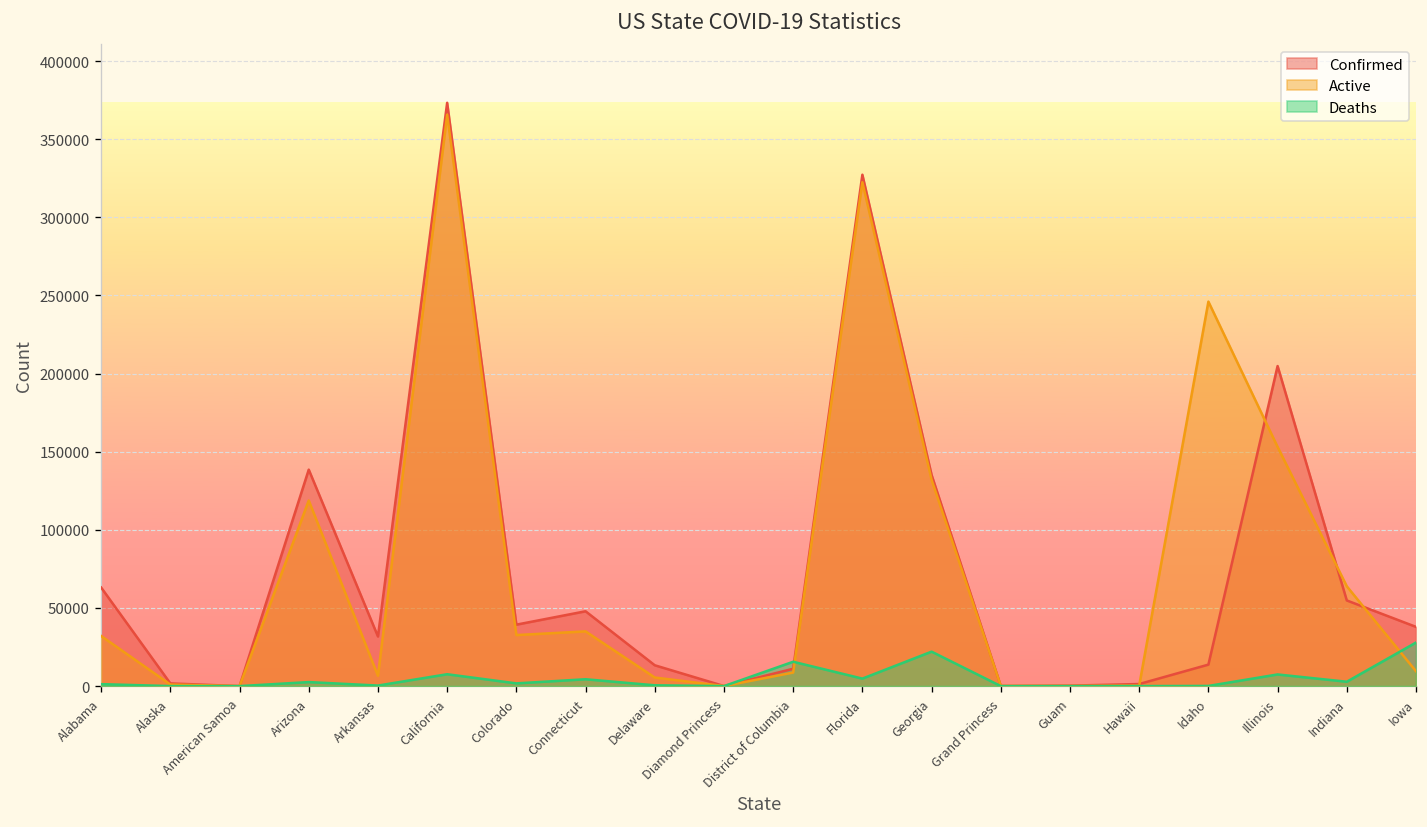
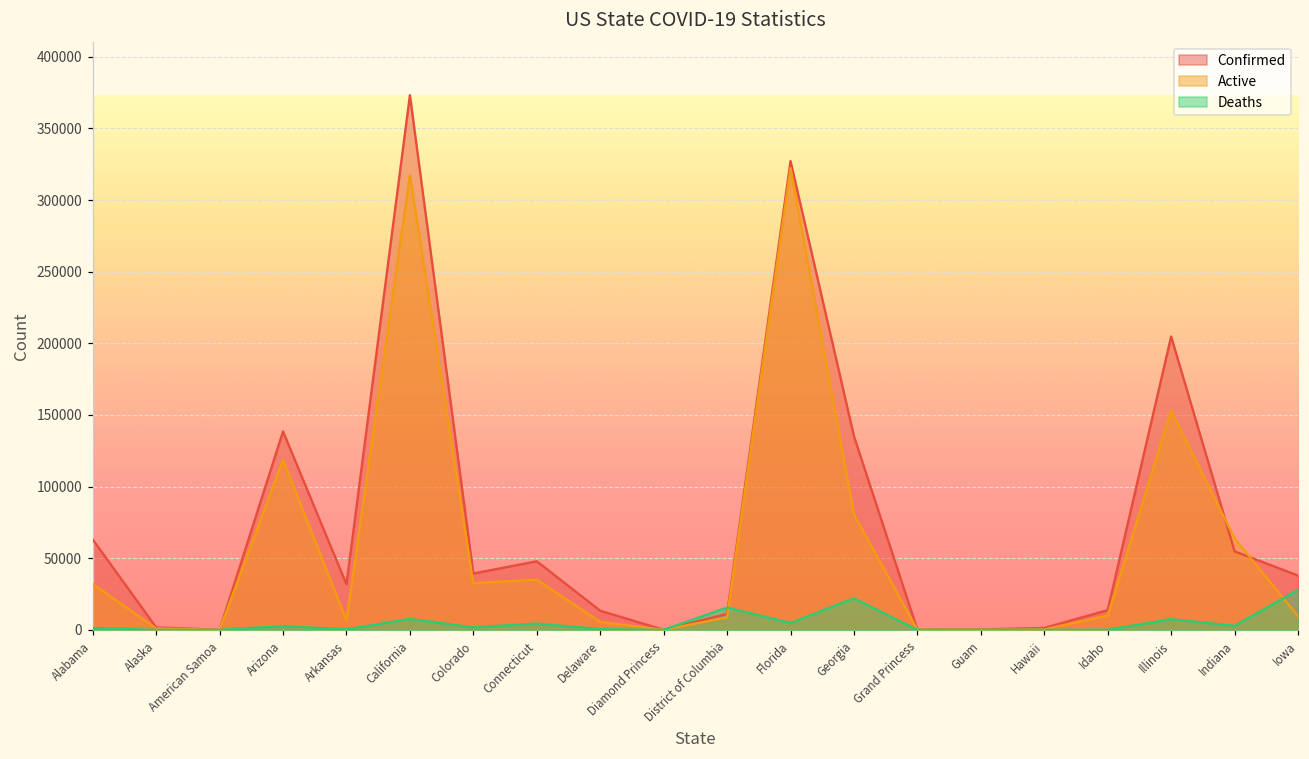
  {
    "Confirmed": {
      "Alabama": 63000,
      "Arizona": 139000,
      "Arkansas": 32000,
      "California": 373000,
      "Colorado": 39000,
      "Connecticut": 48000,
      "Delaware": 13000,
      "District of Columbia": 11000,
      "Florida": 327000,
      "Georgia": 135000,
      "Idaho": 14000,
      "Illinois": 205000,
      "Indiana": 55000,
      "Iowa": 38000
    },
    "Active": {
      "Alabama": 32000,
      "Arizona": 119000,
      "Arkansas": 7000,
-     "California": 366000,
+     "California": 318000,
      "Colorado": 33000,
      "Connecticut": 35000,
      "Delaware": 6000,
      "District of Columbia": 9000,
      "Florida": 322000,
-     "Georgia": 132000,
-     "Idaho": 246000,
+     "Georgia": 81000,
+     "Idaho": 10000,
      "Illinois": 153000,
      "Indiana": 64000,
      "Iowa": 10000
    },
    "Deaths": {
      "Alabama": 1000,
      "Arizona": 3000,
      "Arkansas": 0,
      "California": 8000,
      "Colorado": 2000,
      "Connecticut": 4000,
      "Delaware": 1000,
      "District of Columbia": 16000,
      "Florida": 5000,
      "Georgia": 22000,
      "Idaho": 0,
      "Illinois": 7000,
      "Indiana": 3000,
      "Iowa": 28000
    }
  }
